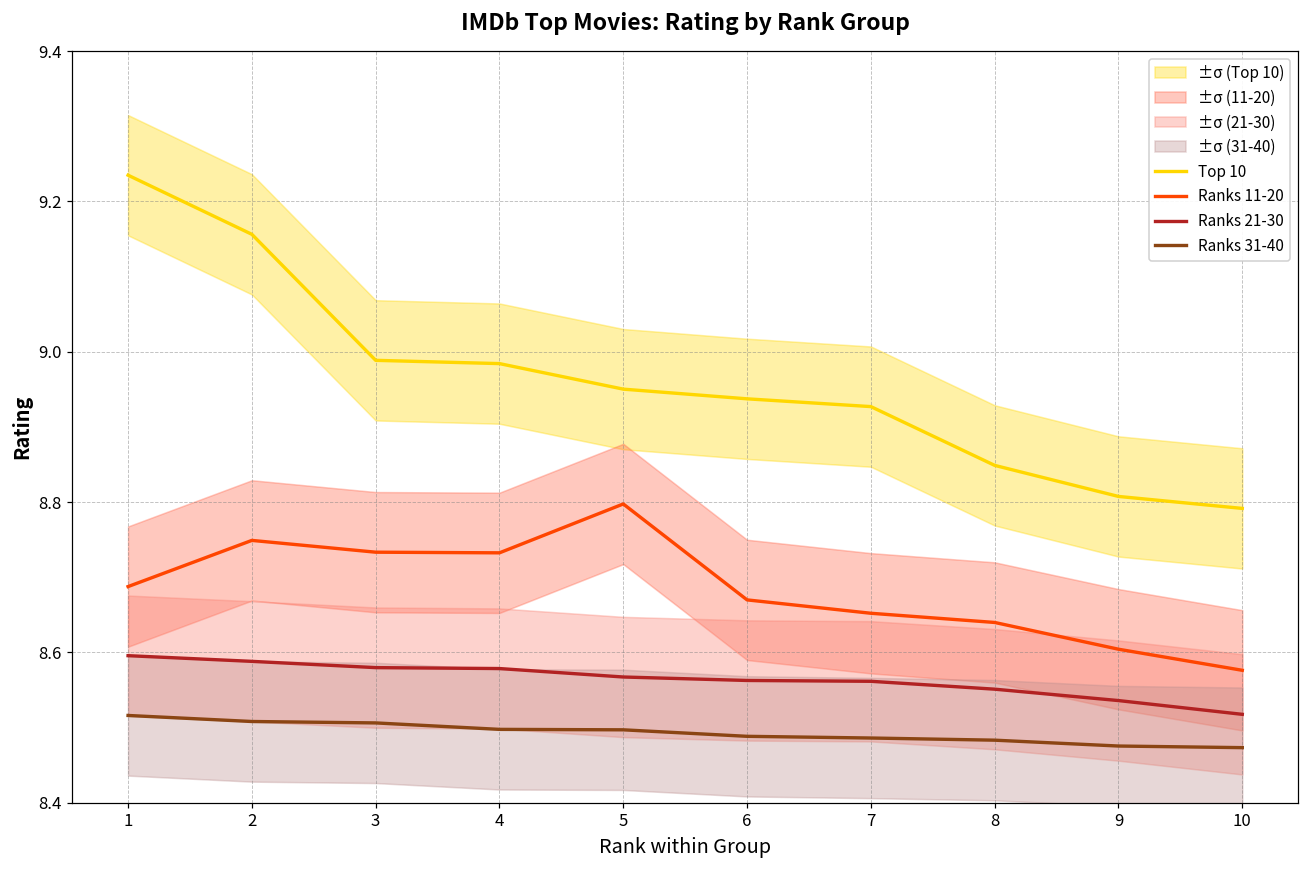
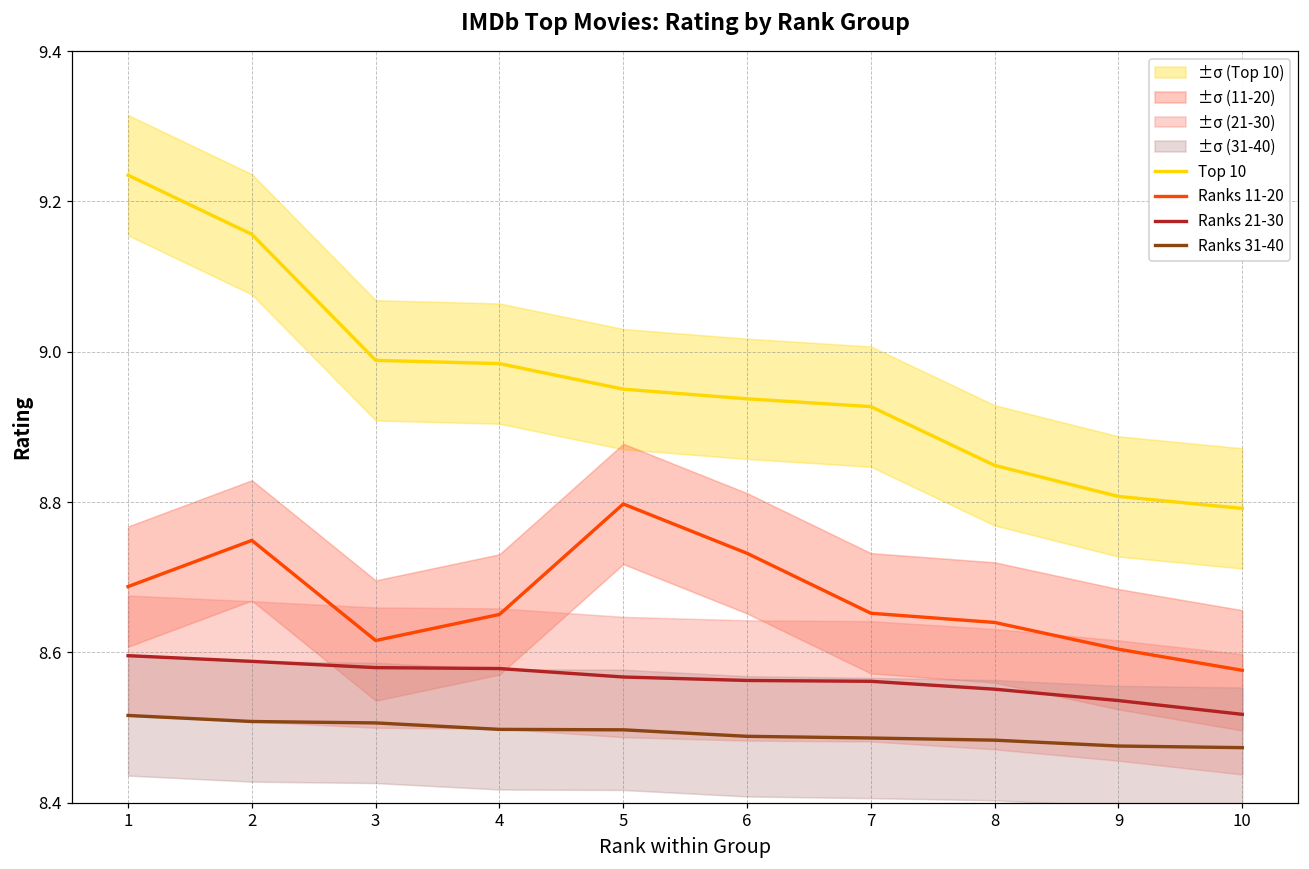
  {
    "Ranks 11-20": {
      "1": 8.69,
      "2": 8.75,
-     "3": 8.73,
-     "4": 8.73,
+     "3": 8.62,
+     "4": 8.65,
      "5": 8.80,
-     "6": 8.67,
+     "6": 8.73,
      "7": 8.65,
      "8": 8.64,
      "9": 8.60,
      "10": 8.58
    }
  }
